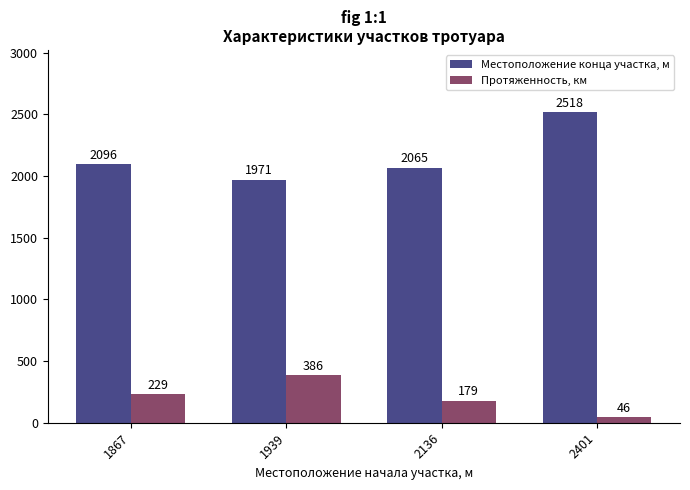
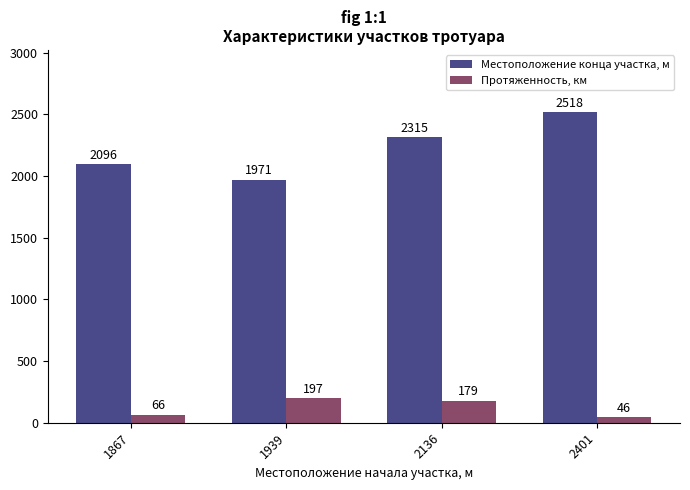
  {
    "Местоположение конца участка, м": {
      "1867": 2096,
      "1939": 1971,
-     "2136": 2065,
+     "2136": 2315,
      "2401": 2518
    },
    "Протяженность, км": {
-     "1867": 229,
-     "1939": 386,
+     "1867": 66,
+     "1939": 197,
      "2136": 179,
      "2401": 46
    }
  }
